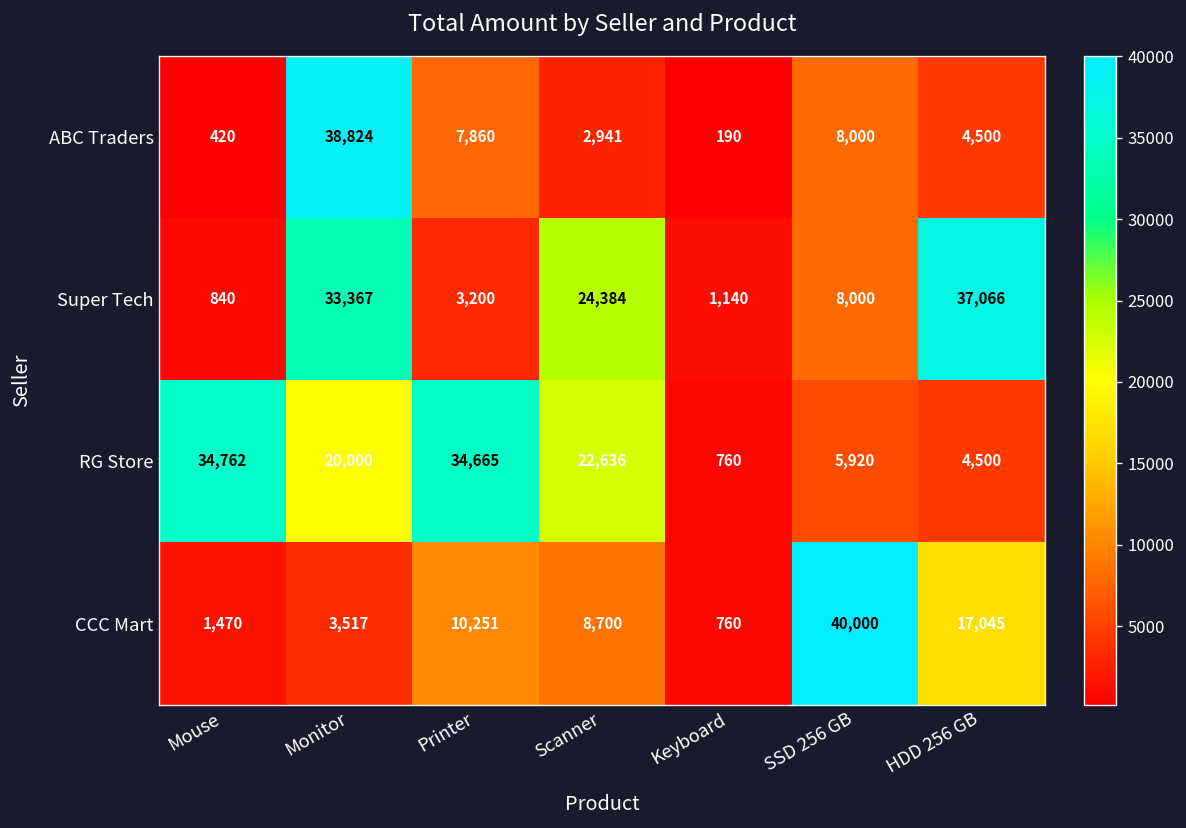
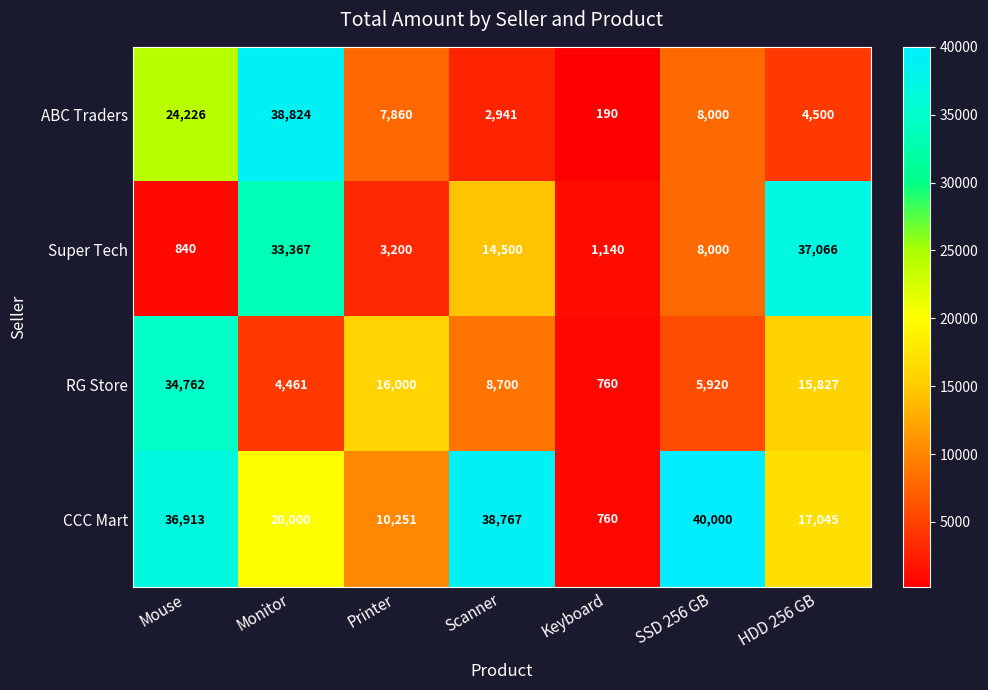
  {
    "ABC Traders": {
-     "Mouse": "420",
+     "Mouse": "24,226",
      "Monitor": "38,824",
      "Printer": "7,860",
      "Scanner": "2,941",
      "Keyboard": "190",
      "SSD 256 GB": "8,000",
      "HDD 256 GB": "4,500"
    },
    "Super Tech": {
      "Mouse": "840",
      "Monitor": "33,367",
      "Printer": "3,200",
-     "Scanner": "24,384",
+     "Scanner": "14,500",
      "Keyboard": "1,140",
      "SSD 256 GB": "8,000",
      "HDD 256 GB": "37,066"
    },
    "RG Store": {
      "Mouse": "34,762",
-     "Monitor": "20,000",
-     "Printer": "34,665",
-     "Scanner": "22,636",
+     "Monitor": "4,461",
+     "Printer": "16,000",
+     "Scanner": "8,700",
      "Keyboard": "760",
      "SSD 256 GB": "5,920",
-     "HDD 256 GB": "4,500"
+     "HDD 256 GB": "15,827"
    },
    "CCC Mart": {
-     "Mouse": "1,470",
-     "Monitor": "3,517",
+     "Mouse": "36,913",
+     "Monitor": "20,000",
      "Printer": "10,251",
-     "Scanner": "8,700",
+     "Scanner": "38,767",
      "Keyboard": "760",
      "SSD 256 GB": "40,000",
      "HDD 256 GB": "17,045"
    }
  }
